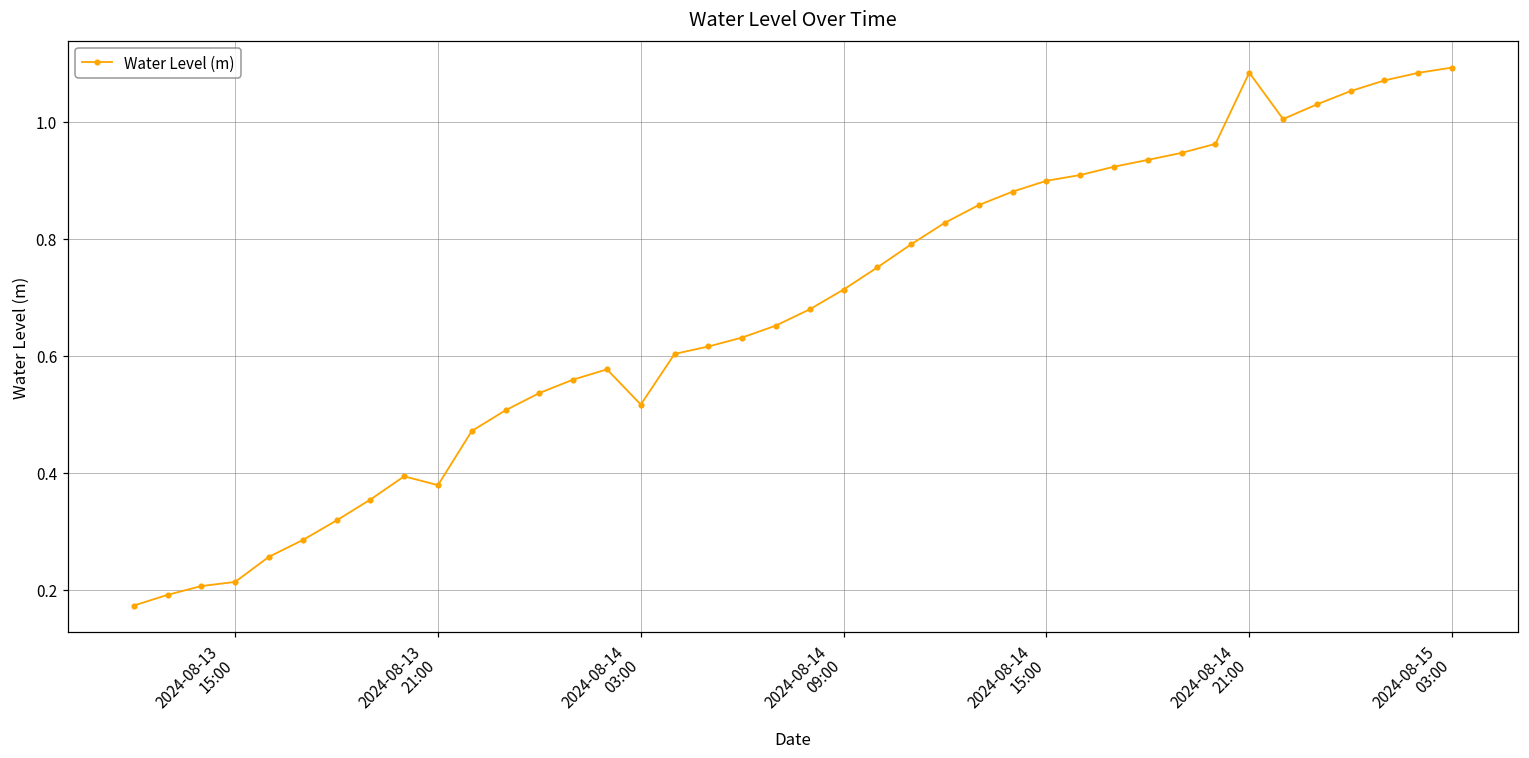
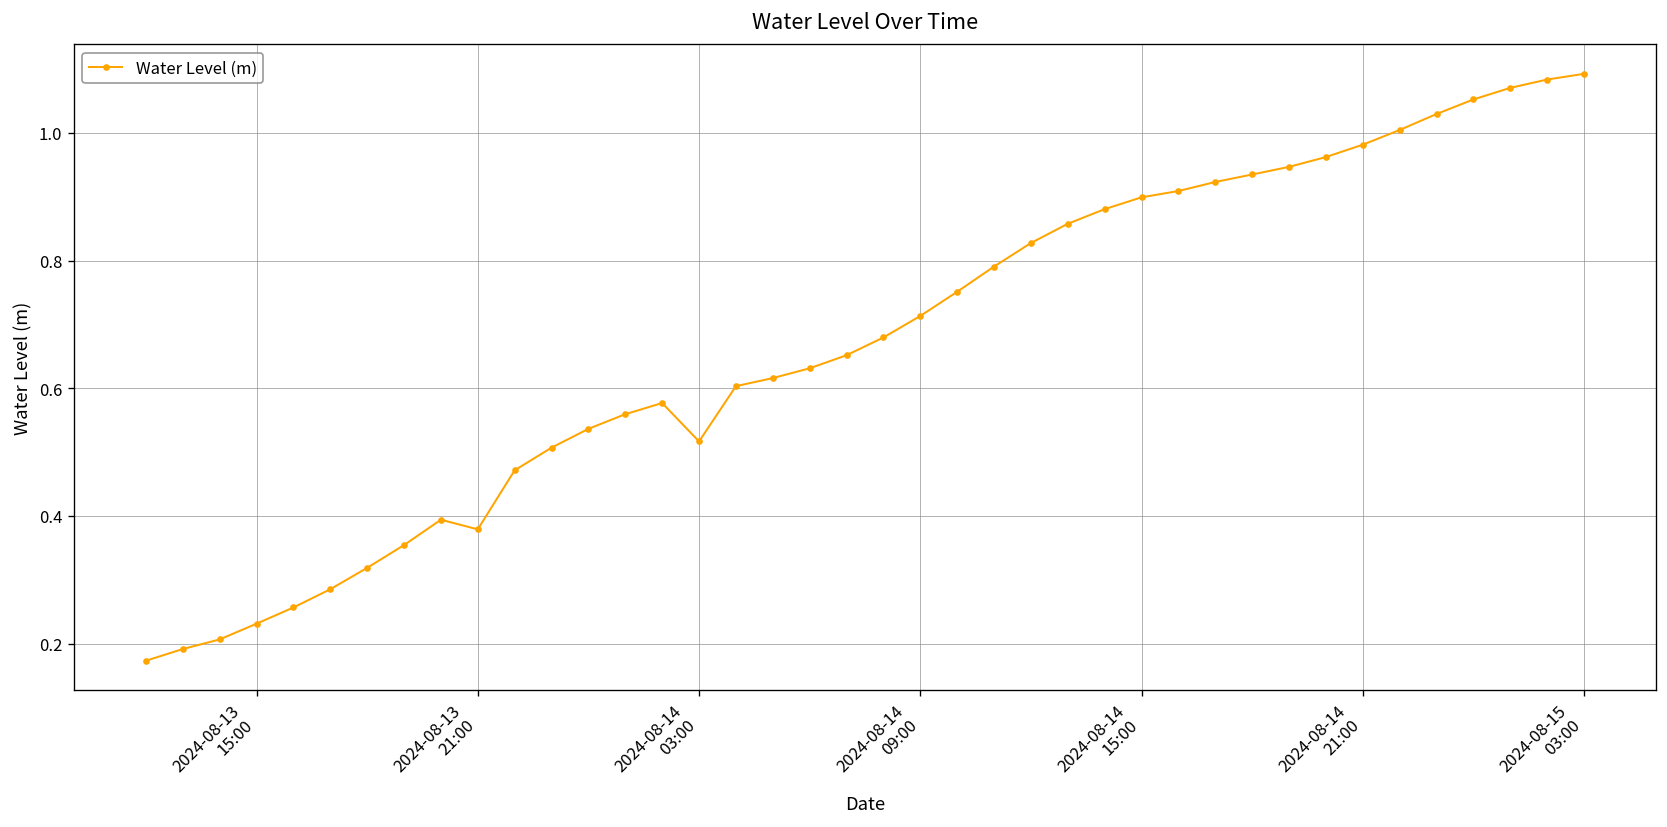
  {
-   "2024-08-13 15:00": 0.21,
+   "2024-08-13 15:00": 0.23,
    "2024-08-13 21:00": 0.38,
    "2024-08-14 03:00": 0.52,
    "2024-08-14 09:00": 0.71,
    "2024-08-14 15:00": 0.90,
-   "2024-08-14 21:00": 1.08,
+   "2024-08-14 21:00": 0.98,
    "2024-08-15 03:00": 1.09
  }
